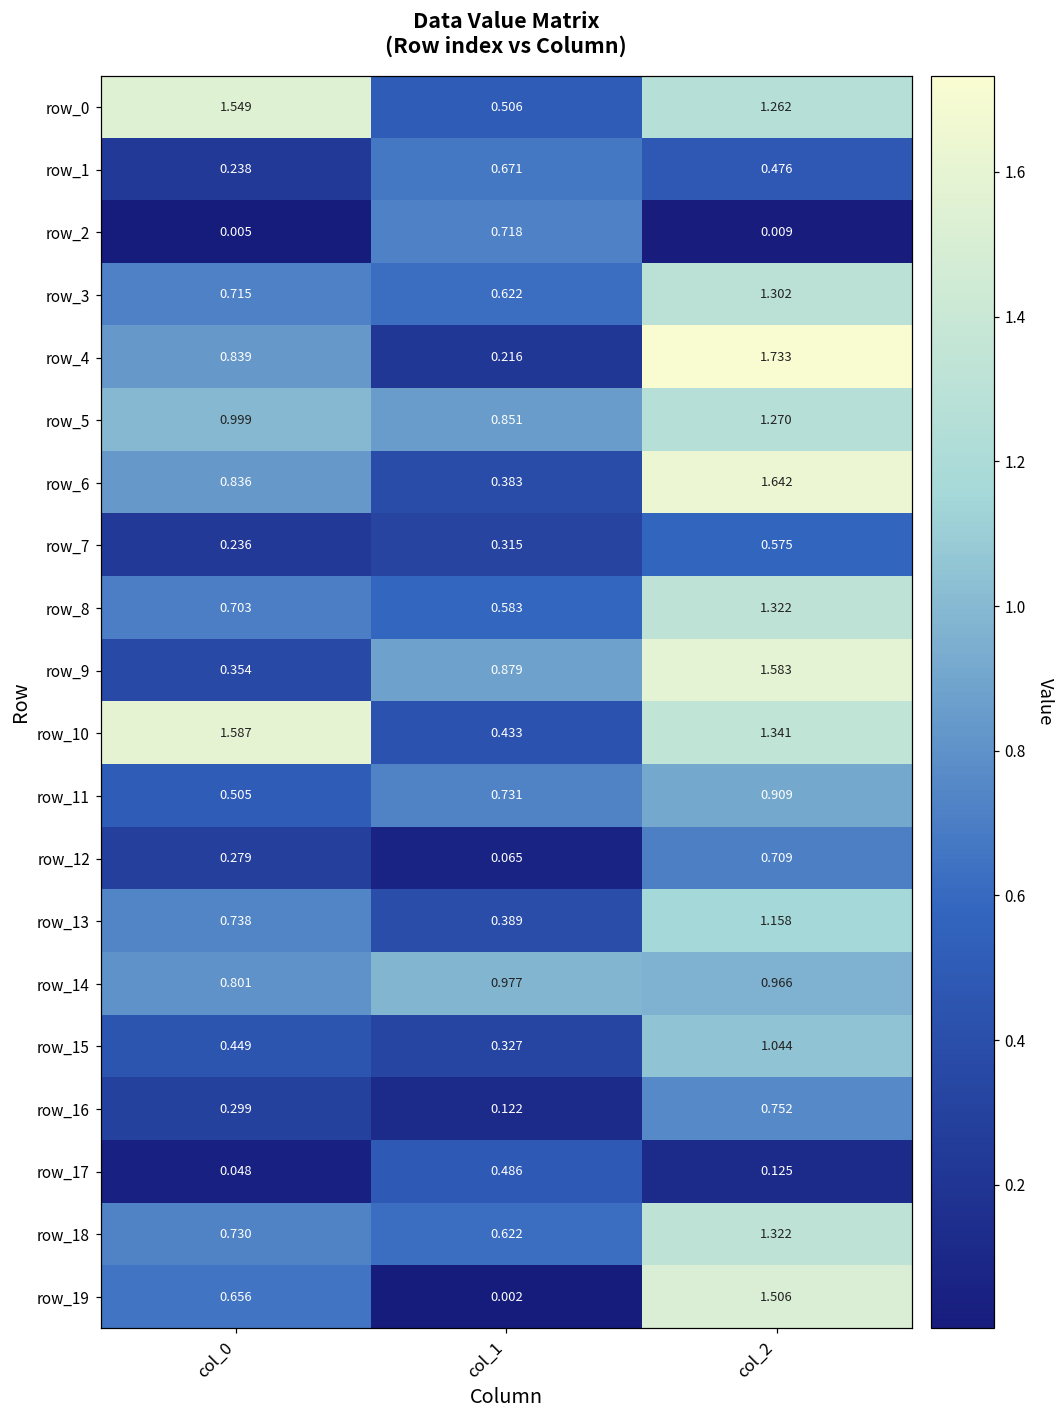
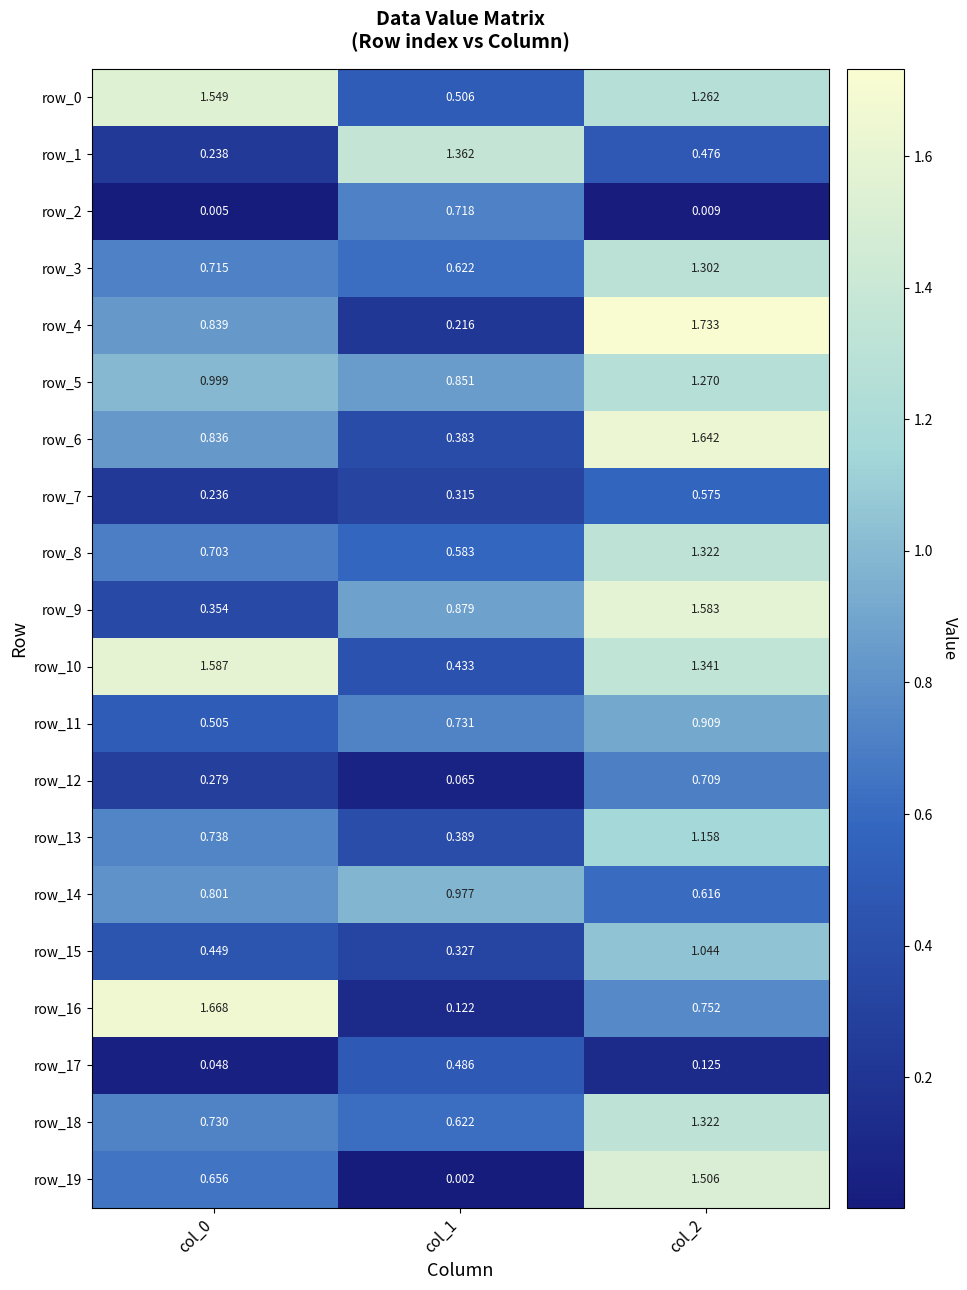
  {
    "row_0": {
      "col_0": 1.549,
      "col_1": 0.506,
      "col_2": 1.262
    },
    "row_1": {
      "col_0": 0.238,
-     "col_1": 0.671,
+     "col_1": 1.362,
      "col_2": 0.476
    },
    "row_2": {
      "col_0": 0.005,
      "col_1": 0.718,
      "col_2": 0.009
    },
    "row_3": {
      "col_0": 0.715,
      "col_1": 0.622,
      "col_2": 1.302
    },
    "row_4": {
      "col_0": 0.839,
      "col_1": 0.216,
      "col_2": 1.733
    },
    "row_5": {
      "col_0": 0.999,
      "col_1": 0.851,
      "col_2": 1.270
    },
    "row_6": {
      "col_0": 0.836,
      "col_1": 0.383,
      "col_2": 1.642
    },
    "row_7": {
      "col_0": 0.236,
      "col_1": 0.315,
      "col_2": 0.575
    },
    "row_8": {
      "col_0": 0.703,
      "col_1": 0.583,
      "col_2": 1.322
    },
    "row_9": {
      "col_0": 0.354,
      "col_1": 0.879,
      "col_2": 1.583
    },
    "row_10": {
      "col_0": 1.587,
      "col_1": 0.433,
      "col_2": 1.341
    },
    "row_11": {
      "col_0": 0.505,
      "col_1": 0.731,
      "col_2": 0.909
    },
    "row_12": {
      "col_0": 0.279,
      "col_1": 0.065,
      "col_2": 0.709
    },
    "row_13": {
      "col_0": 0.738,
      "col_1": 0.389,
      "col_2": 1.158
    },
    "row_14": {
      "col_0": 0.801,
      "col_1": 0.977,
-     "col_2": 0.966
+     "col_2": 0.616
    },
    "row_15": {
      "col_0": 0.449,
      "col_1": 0.327,
      "col_2": 1.044
    },
    "row_16": {
-     "col_0": 0.299,
+     "col_0": 1.668,
      "col_1": 0.122,
      "col_2": 0.752
    },
    "row_17": {
      "col_0": 0.048,
      "col_1": 0.486,
      "col_2": 0.125
    },
    "row_18": {
      "col_0": 0.730,
      "col_1": 0.622,
      "col_2": 1.322
    },
    "row_19": {
      "col_0": 0.656,
      "col_1": 0.002,
      "col_2": 1.506
    }
  }
